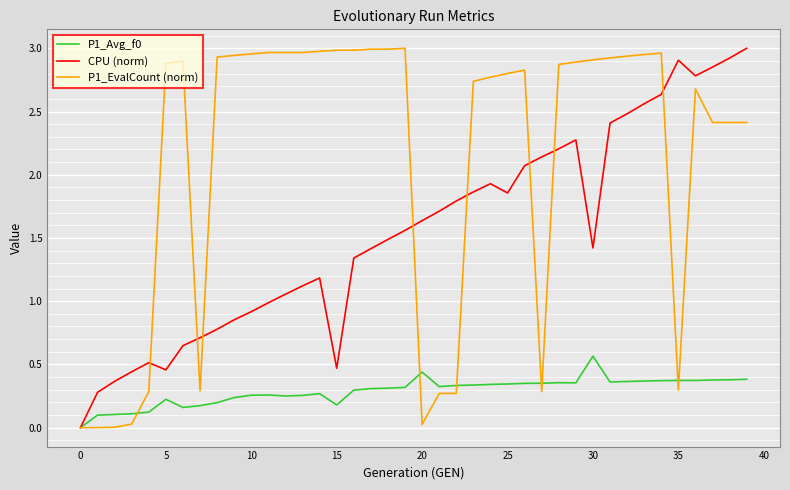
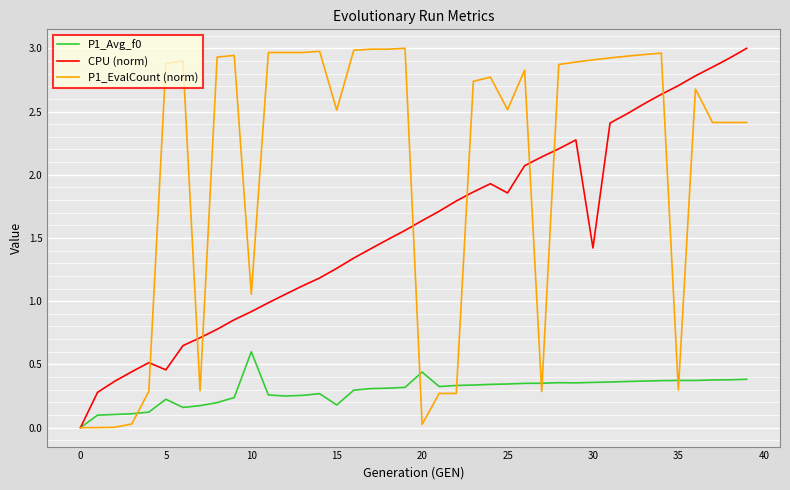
  {
    "P1_Avg_f0": {
      "5": 0.22,
-     "10": 0.26,
+     "10": 0.60,
      "15": 0.18,
      "20": 0.44,
      "25": 0.35,
-     "30": 0.57,
+     "30": 0.36,
      "35": 0.37
    },
    "CPU (norm)": {
      "5": 0.46,
      "10": 0.92,
-     "15": 0.47,
+     "15": 1.26,
      "20": 1.64,
      "25": 1.86,
      "30": 1.42,
-     "35": 2.91
+     "35": 2.70
    },
    "P1_EvalCount (norm)": {
-     "10": 2.96,
-     "15": 2.99,
+     "10": 1.05,
+     "15": 2.51,
      "20": 0.03,
-     "25": 2.80,
+     "25": 2.51,
      "30": 2.91,
      "35": 0.30
    }
  }
